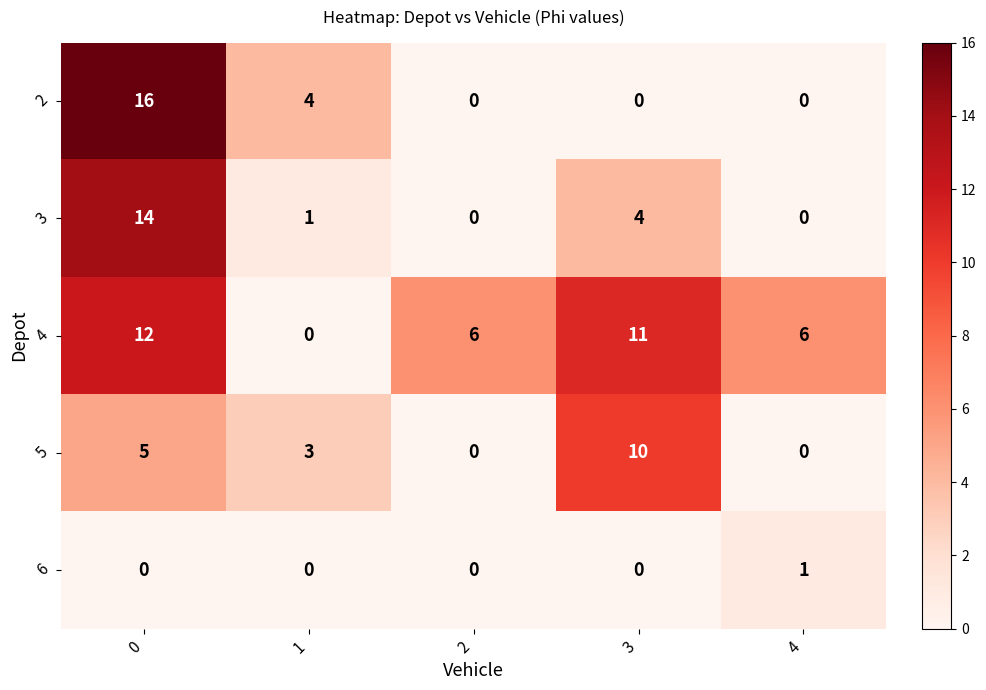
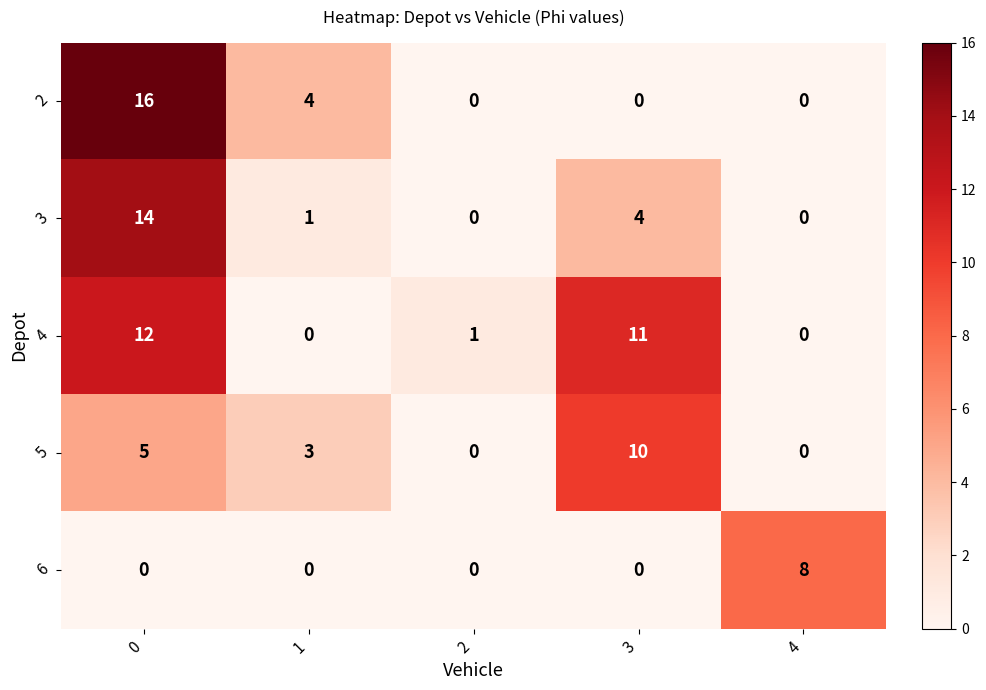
  {
    "2": {
      "0": 16,
      "1": 4,
      "2": 0,
      "3": 0,
      "4": 0
    },
    "3": {
      "0": 14,
      "1": 1,
      "2": 0,
      "3": 4,
      "4": 0
    },
    "4": {
      "0": 12,
      "1": 0,
-     "2": 6,
+     "2": 1,
      "3": 11,
-     "4": 6
+     "4": 0
    },
    "5": {
      "0": 5,
      "1": 3,
      "2": 0,
      "3": 10,
      "4": 0
    },
    "6": {
      "0": 0,
      "1": 0,
      "2": 0,
      "3": 0,
-     "4": 1
+     "4": 8
    }
  }
